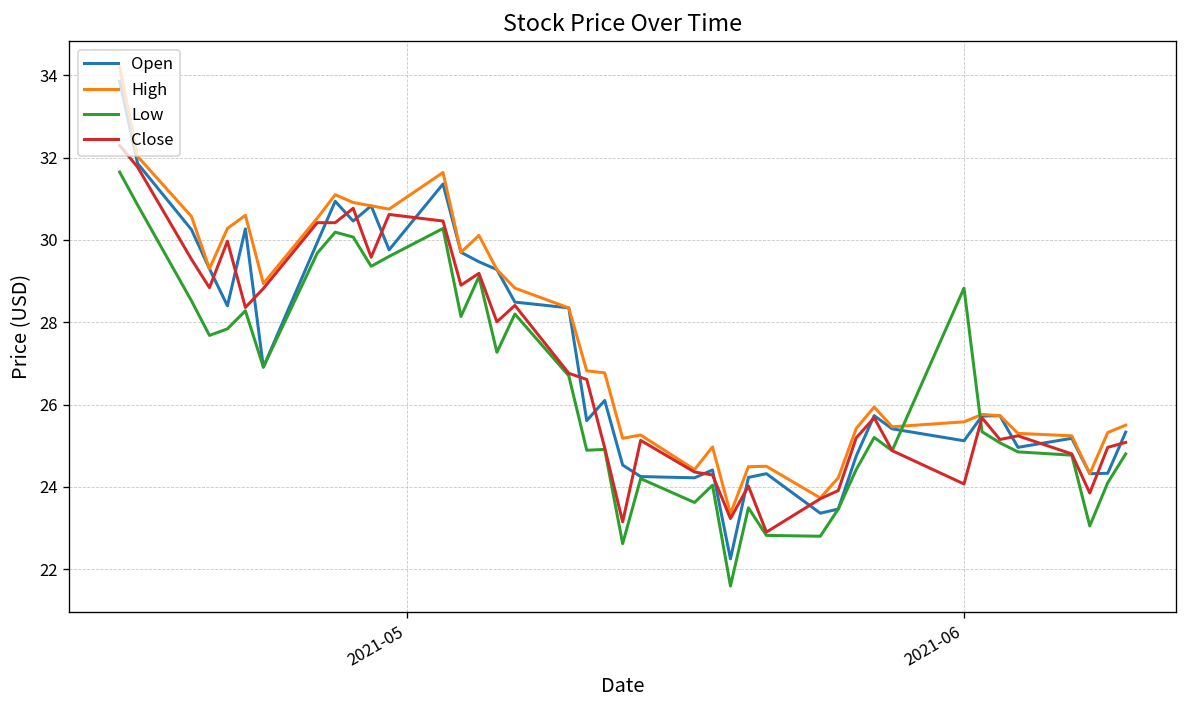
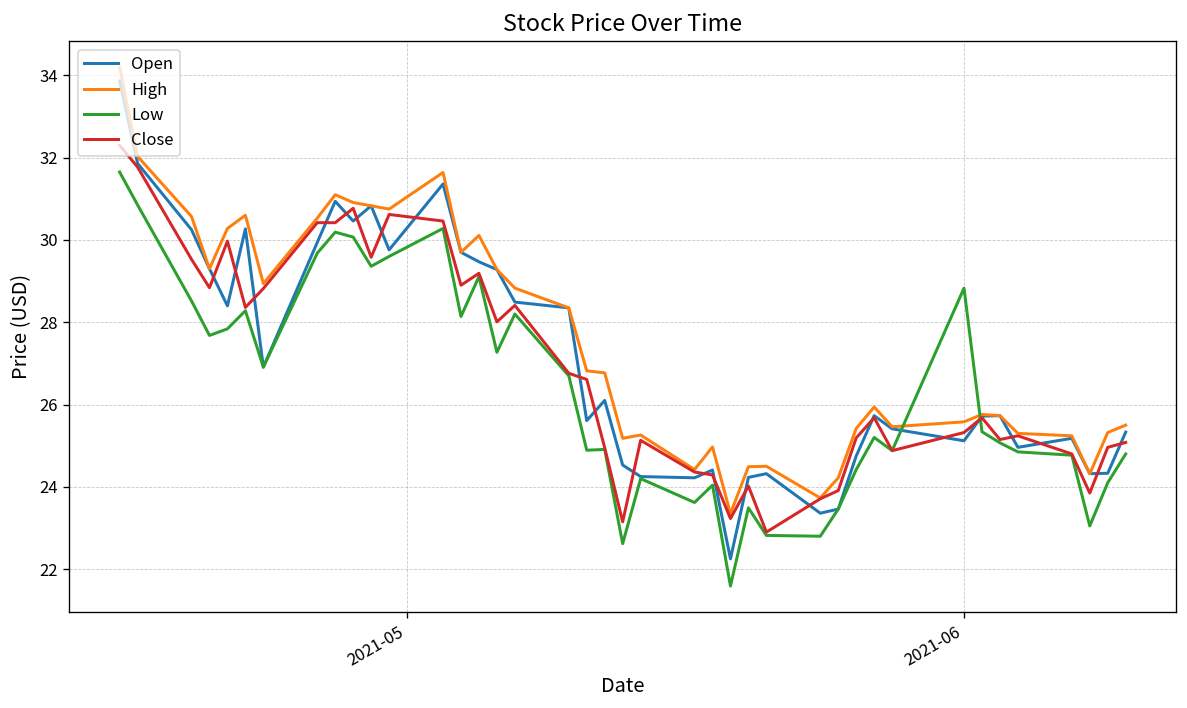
  {
    "Open": {
      "2021-06": 25.1
    },
    "High": {
      "2021-06": 25.6
    },
    "Low": {
      "2021-06": 28.8
    },
    "Close": {
-     "2021-06": 24.1
+     "2021-06": 25.3
    }
  }
